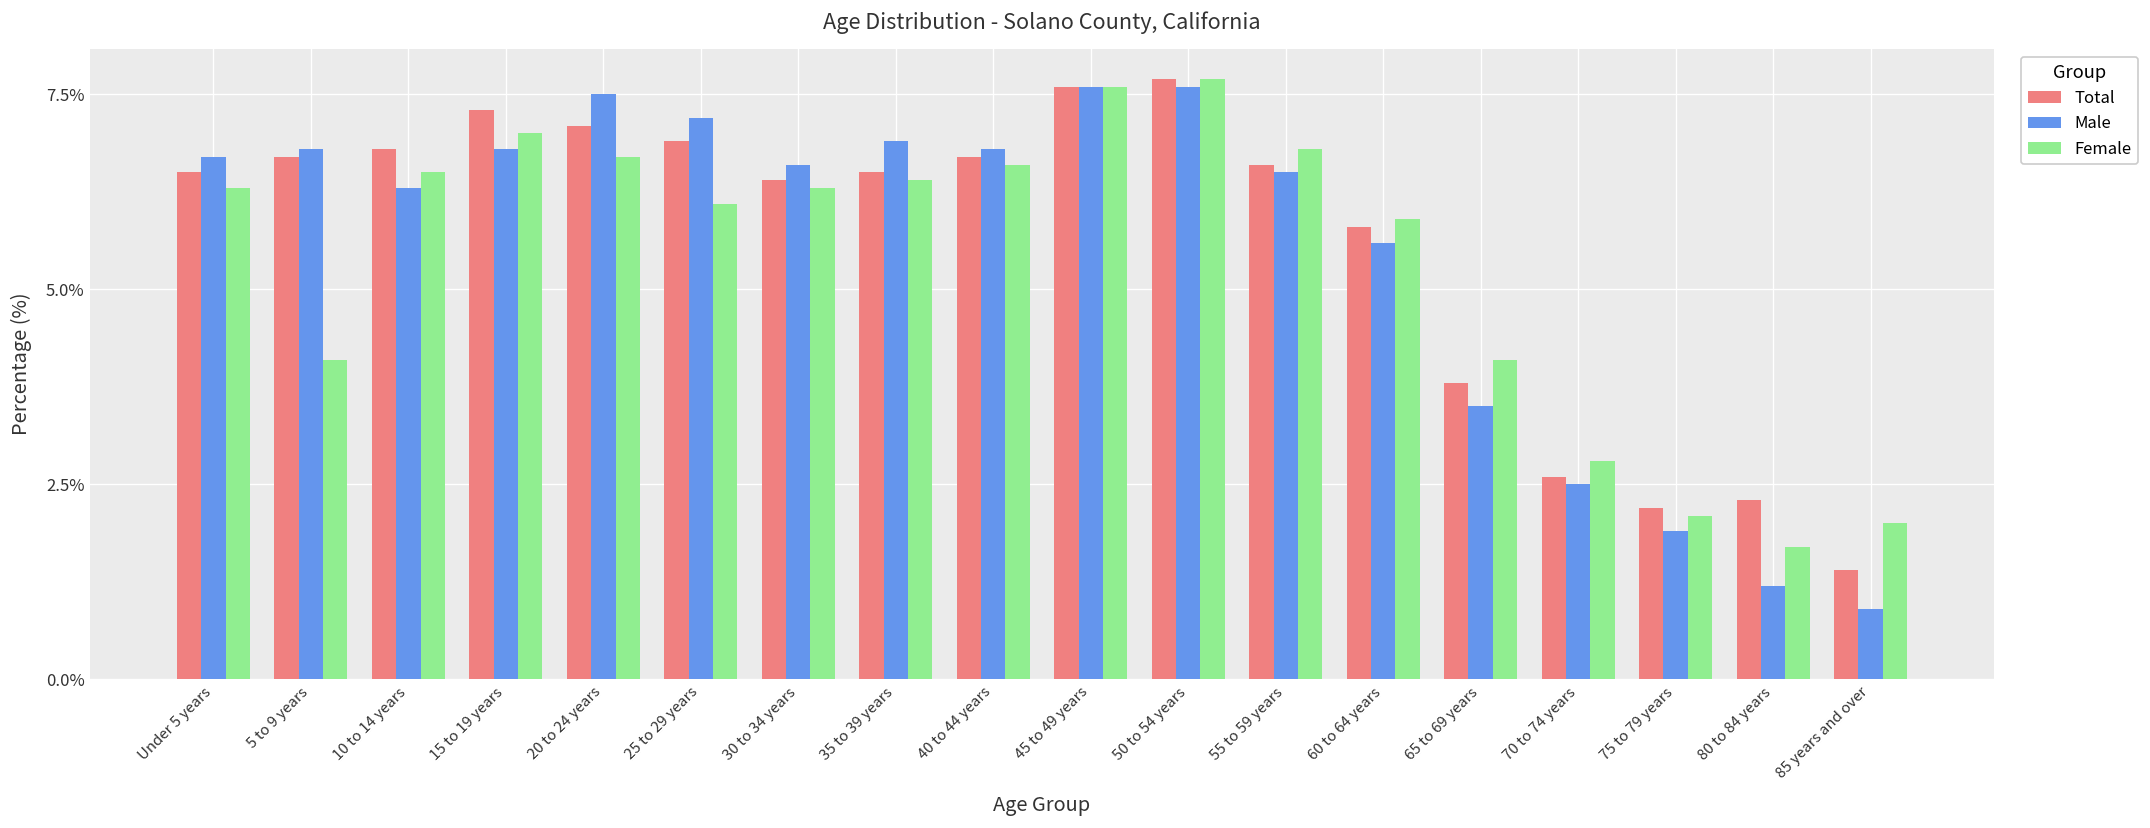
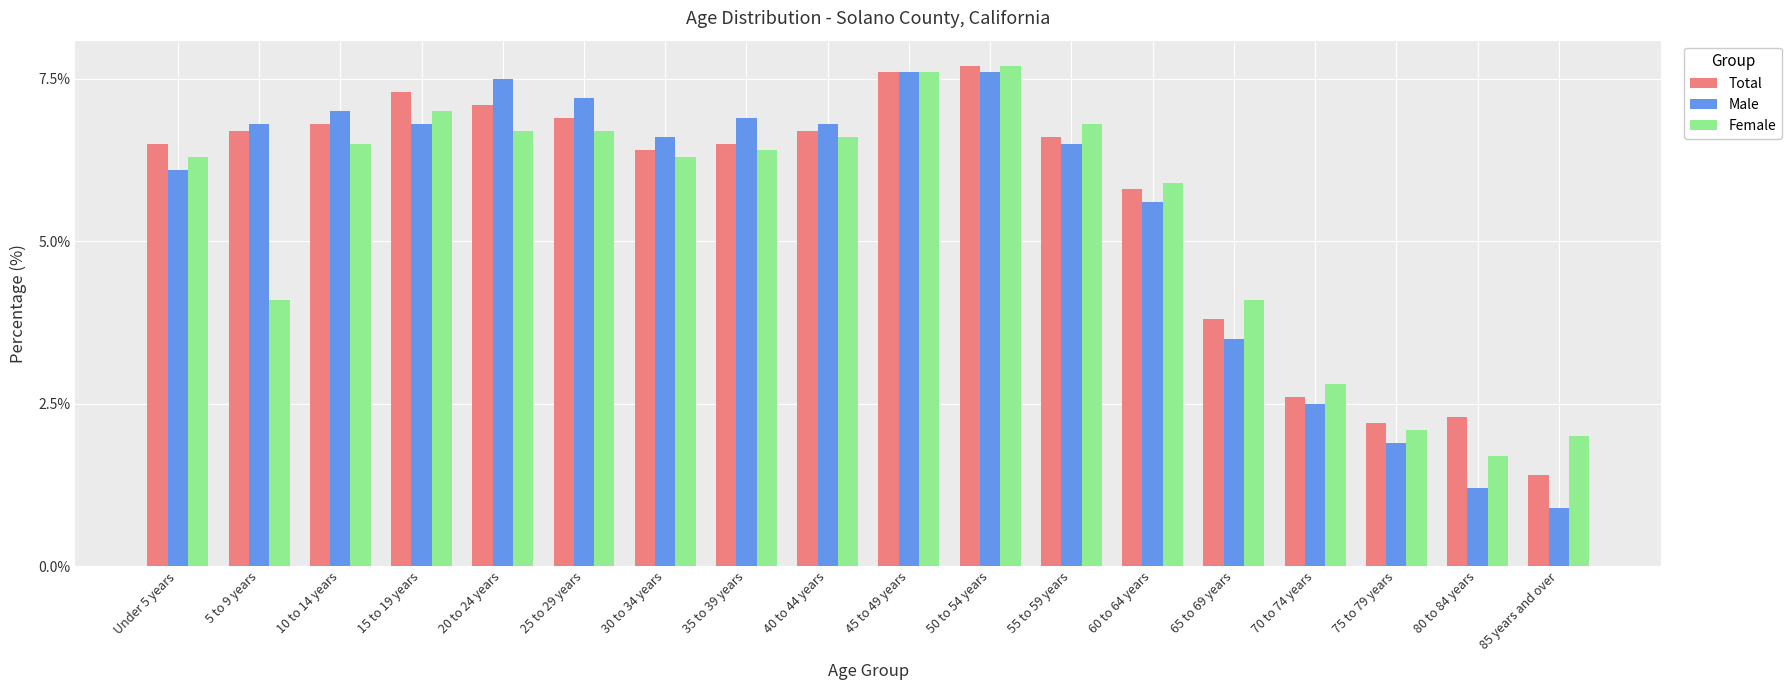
  {
    "Total": {
      "Under 5 years": "6.5%",
      "5 to 9 years": "6.7%",
      "10 to 14 years": "6.8%",
      "15 to 19 years": "7.3%",
      "20 to 24 years": "7.1%",
      "25 to 29 years": "6.9%",
      "30 to 34 years": "6.4%",
      "35 to 39 years": "6.5%",
      "40 to 44 years": "6.7%",
      "45 to 49 years": "7.6%",
      "50 to 54 years": "7.7%",
      "55 to 59 years": "6.6%",
      "60 to 64 years": "5.8%",
      "65 to 69 years": "3.8%",
      "70 to 74 years": "2.6%",
      "75 to 79 years": "2.2%",
      "80 to 84 years": "2.3%",
      "85 years and over": "1.4%"
    },
    "Male": {
-     "Under 5 years": "6.7%",
+     "Under 5 years": "6.1%",
      "5 to 9 years": "6.8%",
-     "10 to 14 years": "6.3%",
+     "10 to 14 years": "7.0%",
      "15 to 19 years": "6.8%",
      "20 to 24 years": "7.5%",
      "25 to 29 years": "7.2%",
      "30 to 34 years": "6.6%",
      "35 to 39 years": "6.9%",
      "40 to 44 years": "6.8%",
      "45 to 49 years": "7.6%",
      "50 to 54 years": "7.6%",
      "55 to 59 years": "6.5%",
      "60 to 64 years": "5.6%",
      "65 to 69 years": "3.5%",
      "70 to 74 years": "2.5%",
      "75 to 79 years": "1.9%",
      "80 to 84 years": "1.2%",
      "85 years and over": "0.9%"
    },
    "Female": {
      "Under 5 years": "6.3%",
      "5 to 9 years": "4.1%",
      "10 to 14 years": "6.5%",
      "15 to 19 years": "7.0%",
      "20 to 24 years": "6.7%",
-     "25 to 29 years": "6.1%",
+     "25 to 29 years": "6.7%",
      "30 to 34 years": "6.3%",
      "35 to 39 years": "6.4%",
      "40 to 44 years": "6.6%",
      "45 to 49 years": "7.6%",
      "50 to 54 years": "7.7%",
      "55 to 59 years": "6.8%",
      "60 to 64 years": "5.9%",
      "65 to 69 years": "4.1%",
      "70 to 74 years": "2.8%",
      "75 to 79 years": "2.1%",
      "80 to 84 years": "1.7%",
      "85 years and over": "2.0%"
    }
  }
